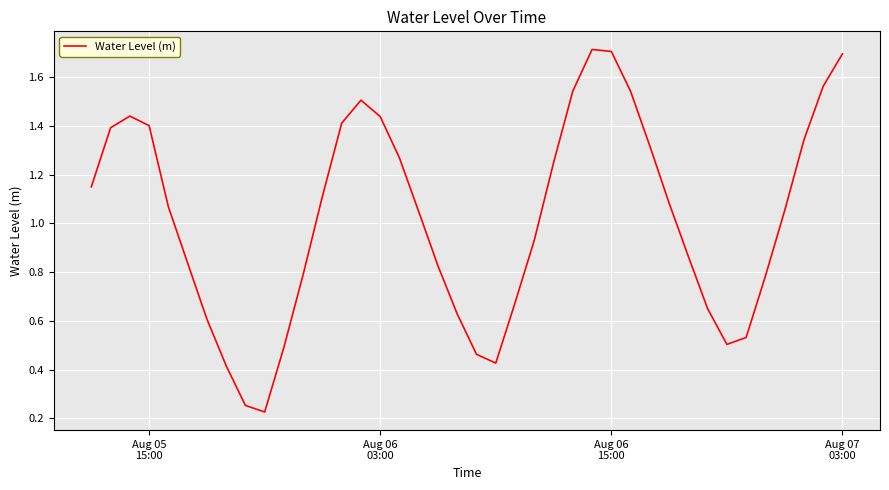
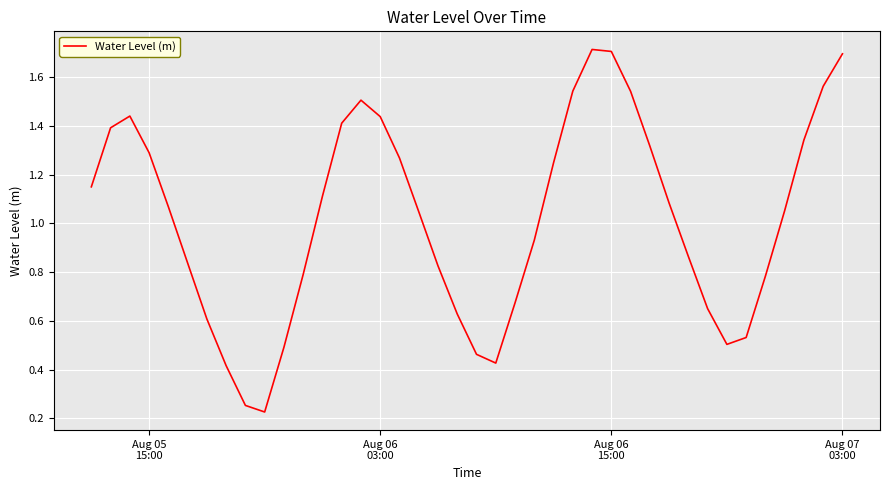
  {
-   "Aug 05 15:00": 1.40,
+   "Aug 05 15:00": 1.29,
    "Aug 06 03:00": 1.44,
    "Aug 06 15:00": 1.71,
    "Aug 07 03:00": 1.70
  }
